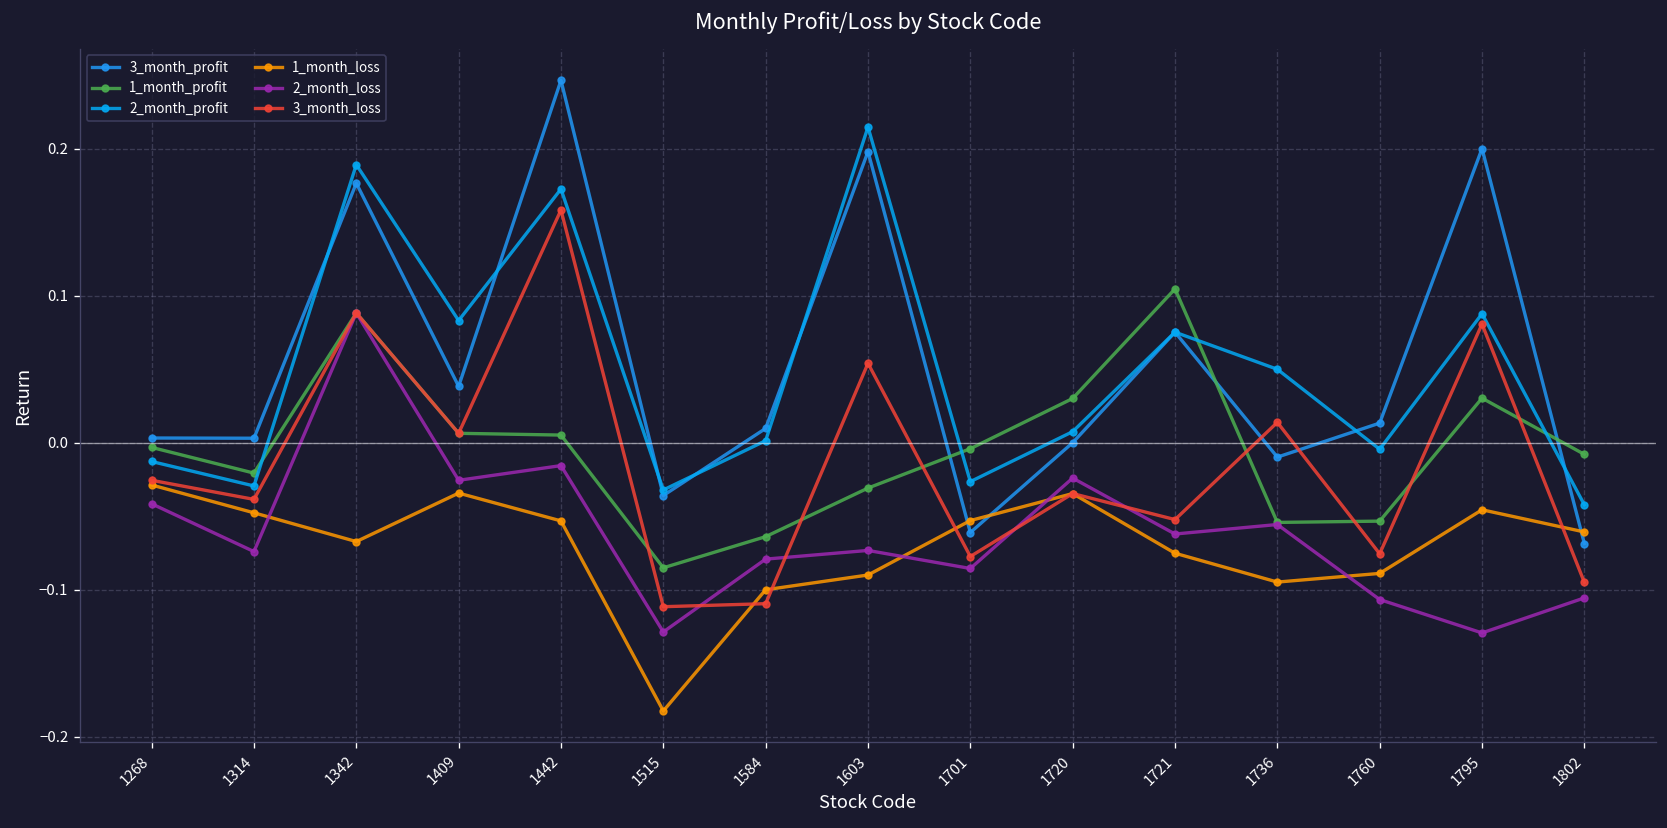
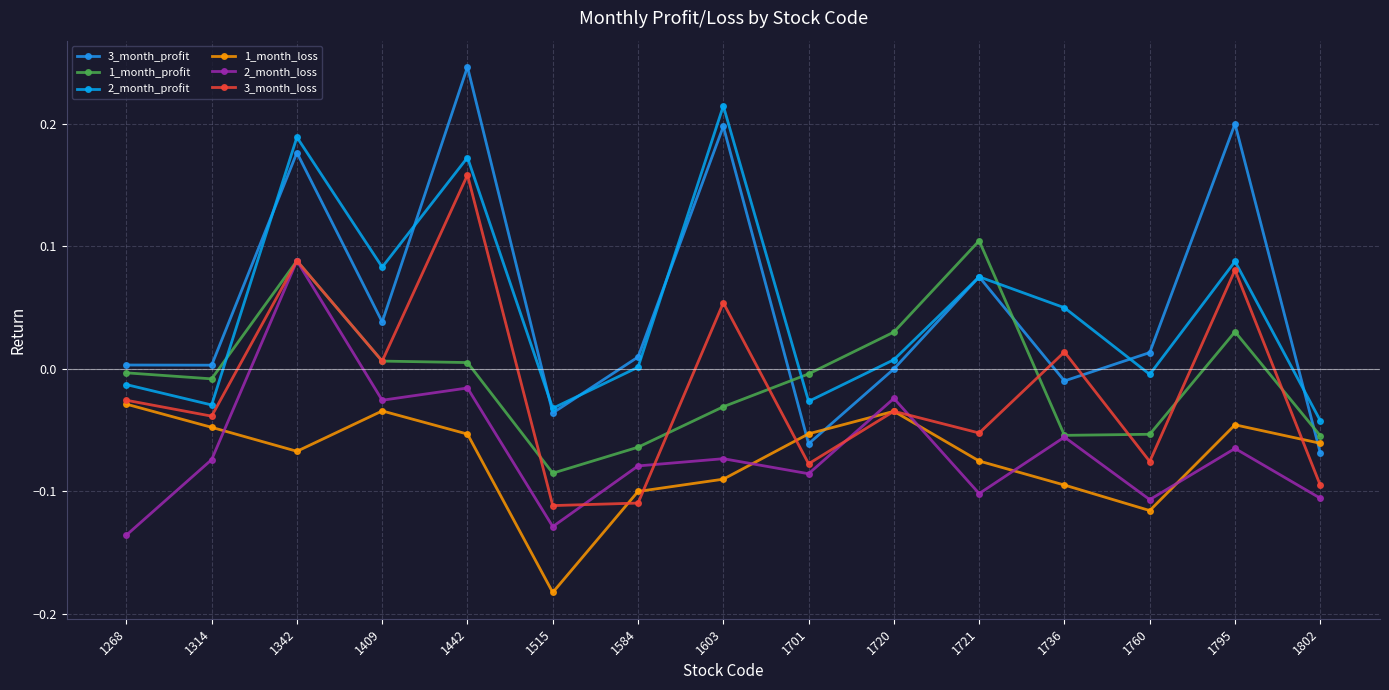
  {
    "1_month_profit": {
      "1268": -0.003,
-     "1314": -0.021,
+     "1314": -0.008,
      "1442": 0.005,
      "1515": -0.085,
      "1584": -0.064,
      "1603": -0.031,
      "1701": -0.004,
      "1720": 0.030,
      "1721": 0.105,
      "1760": -0.053,
      "1795": 0.030,
-     "1802": -0.008
+     "1802": -0.055
    },
    "1_month_loss": {
      "1268": -0.029,
      "1314": -0.048,
      "1342": -0.067,
      "1409": -0.034,
      "1442": -0.053,
      "1515": -0.182,
      "1584": -0.100,
      "1603": -0.090,
      "1701": -0.053,
      "1721": -0.075,
      "1736": -0.095,
-     "1760": -0.089,
+     "1760": -0.116,
      "1795": -0.046,
      "1802": -0.061
    },
    "2_month_loss": {
-     "1268": -0.042,
+     "1268": -0.136,
      "1314": -0.074,
      "1409": -0.026,
      "1442": -0.016,
      "1515": -0.129,
      "1584": -0.079,
      "1603": -0.073,
      "1701": -0.086,
      "1720": -0.024,
-     "1721": -0.062,
+     "1721": -0.102,
      "1760": -0.107,
-     "1795": -0.129,
+     "1795": -0.065,
      "1802": -0.106
    },
    "3_month_loss": {
      "1268": -0.026,
      "1314": -0.039,
      "1442": 0.158,
      "1515": -0.112,
      "1584": -0.109,
      "1603": 0.054,
      "1701": -0.077,
      "1721": -0.052,
      "1736": 0.014,
      "1760": -0.076,
      "1795": 0.081,
      "1802": -0.095
    }
  }
